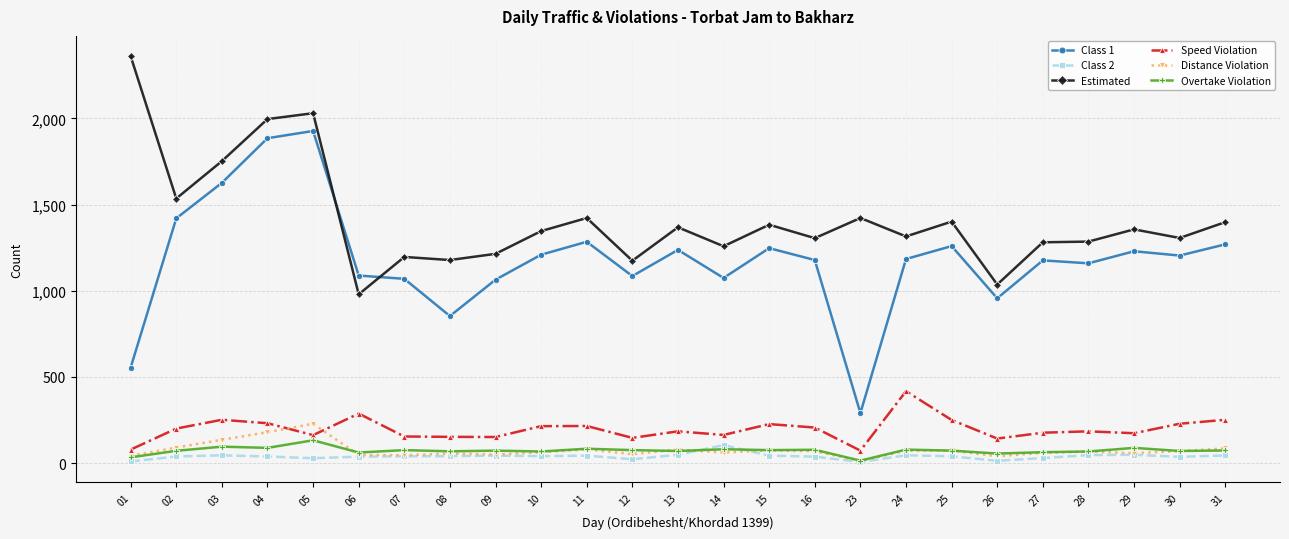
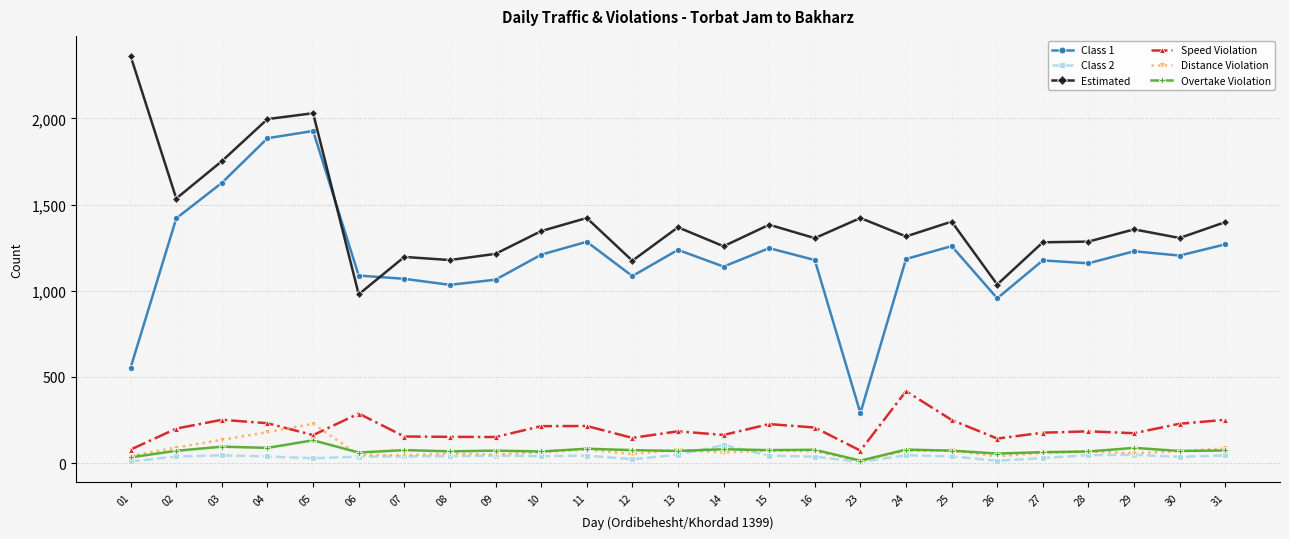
  {
    "Class 1": {
      "01": "550",
      "02": "1,420",
      "03": "1,630",
      "04": "1,890",
      "05": "1,930",
      "06": "1,090",
      "07": "1,070",
-     "08": "850",
+     "08": "1,030",
      "09": "1,060",
      "10": "1,210",
      "11": "1,280",
      "12": "1,090",
      "13": "1,240",
-     "14": "1,070",
+     "14": "1,140",
      "15": "1,250",
      "16": "1,180",
      "23": "290",
      "24": "1,180",
      "25": "1,260",
      "26": "960",
      "27": "1,180",
      "28": "1,160",
      "29": "1,230",
      "30": "1,200",
      "31": "1,270"
    },
    "Class 2": {
      "01": "10",
      "02": "40",
      "03": "50",
      "04": "40",
      "05": "30",
      "10": "40",
      "11": "40",
      "12": "20",
      "13": "50",
      "14": "100",
      "15": "40",
      "16": "40",
      "24": "50",
      "25": "40",
      "26": "10",
      "27": "30",
      "28": "50",
      "30": "40",
      "31": "40"
    },
    "Estimated": {
      "01": "2,360",
      "02": "1,540",
      "03": "1,750",
      "04": "2,000",
      "05": "2,030",
      "06": "980",
      "07": "1,200",
      "08": "1,180",
      "09": "1,210",
      "10": "1,350",
      "11": "1,420",
      "12": "1,170",
      "13": "1,370",
      "14": "1,260",
      "15": "1,380",
      "16": "1,310",
      "23": "1,420",
      "24": "1,320",
      "25": "1,400",
      "26": "1,040",
      "27": "1,280",
      "28": "1,290",
      "29": "1,360",
      "30": "1,310",
      "31": "1,400"
    },
    "Speed Violation": {
      "01": "80",
      "02": "200",
      "03": "250",
      "04": "230",
      "05": "160",
      "06": "290",
      "07": "150",
      "08": "150",
      "09": "150",
      "10": "210",
      "11": "220",
      "12": "150",
      "13": "180",
      "14": "160",
      "15": "230",
      "16": "210",
      "23": "70",
      "24": "420",
      "25": "250",
      "26": "140",
      "27": "180",
      "28": "180",
      "29": "170",
      "30": "230",
      "31": "250"
    },
    "Distance Violation": {
      "02": "90",
      "03": "140",
      "04": "180",
      "05": "230",
      "12": "50",
      "14": "60",
      "26": "40"
    },
    "Overtake Violation": {
      "02": "70",
      "03": "100",
      "04": "90",
      "05": "130",
      "07": "80",
      "09": "70",
      "12": "80",
      "14": "80",
      "26": "60",
      "29": "90"
    }
  }
